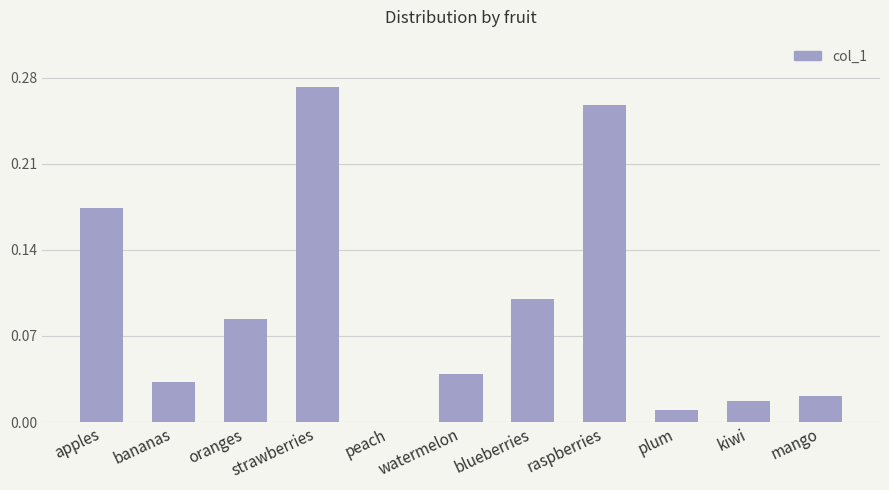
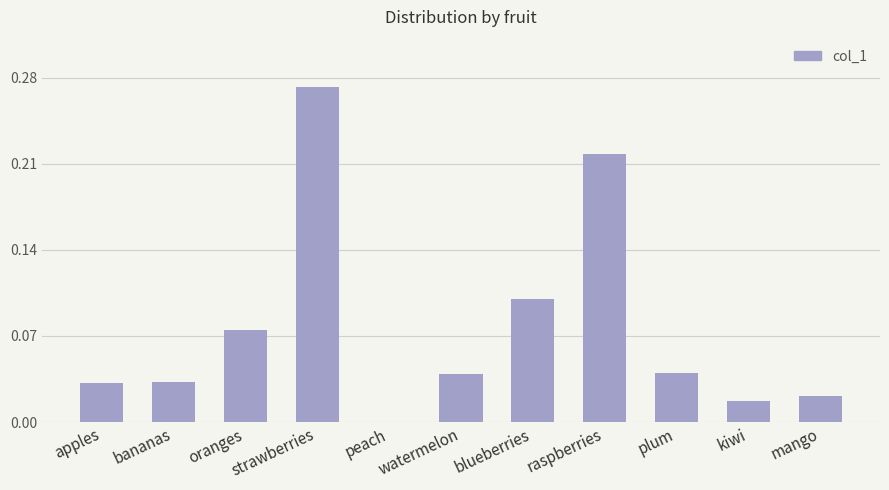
  {
-   "apples": 0.174,
+   "apples": 0.032,
    "bananas": 0.033,
-   "oranges": 0.084,
+   "oranges": 0.075,
    "strawberries": 0.272,
    "peach": 0.000,
    "watermelon": 0.039,
    "blueberries": 0.100,
-   "raspberries": 0.257,
-   "plum": 0.01,
+   "raspberries": 0.218,
+   "plum": 0.04,
    "kiwi": 0.017,
    "mango": 0.021
  }
